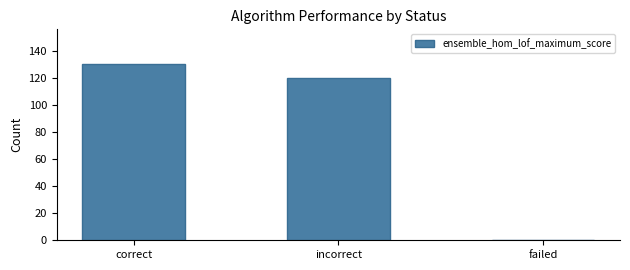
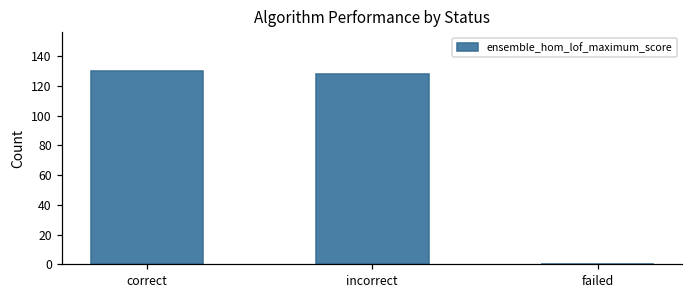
  {
    "correct": 130,
-   "incorrect": 120,
+   "incorrect": 128,
    "failed": 0
  }
